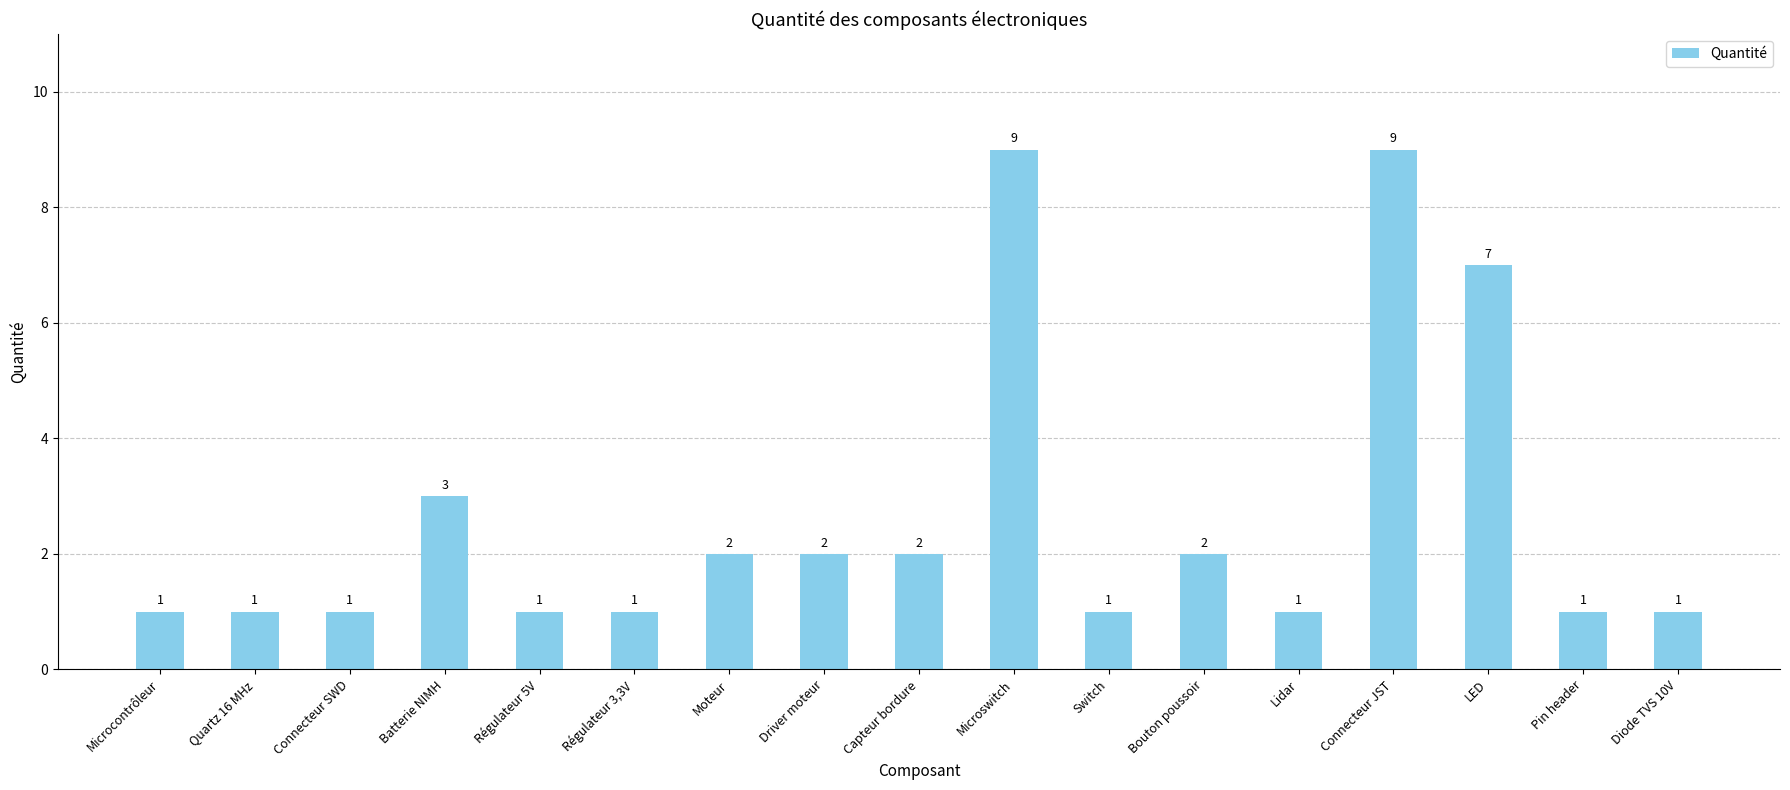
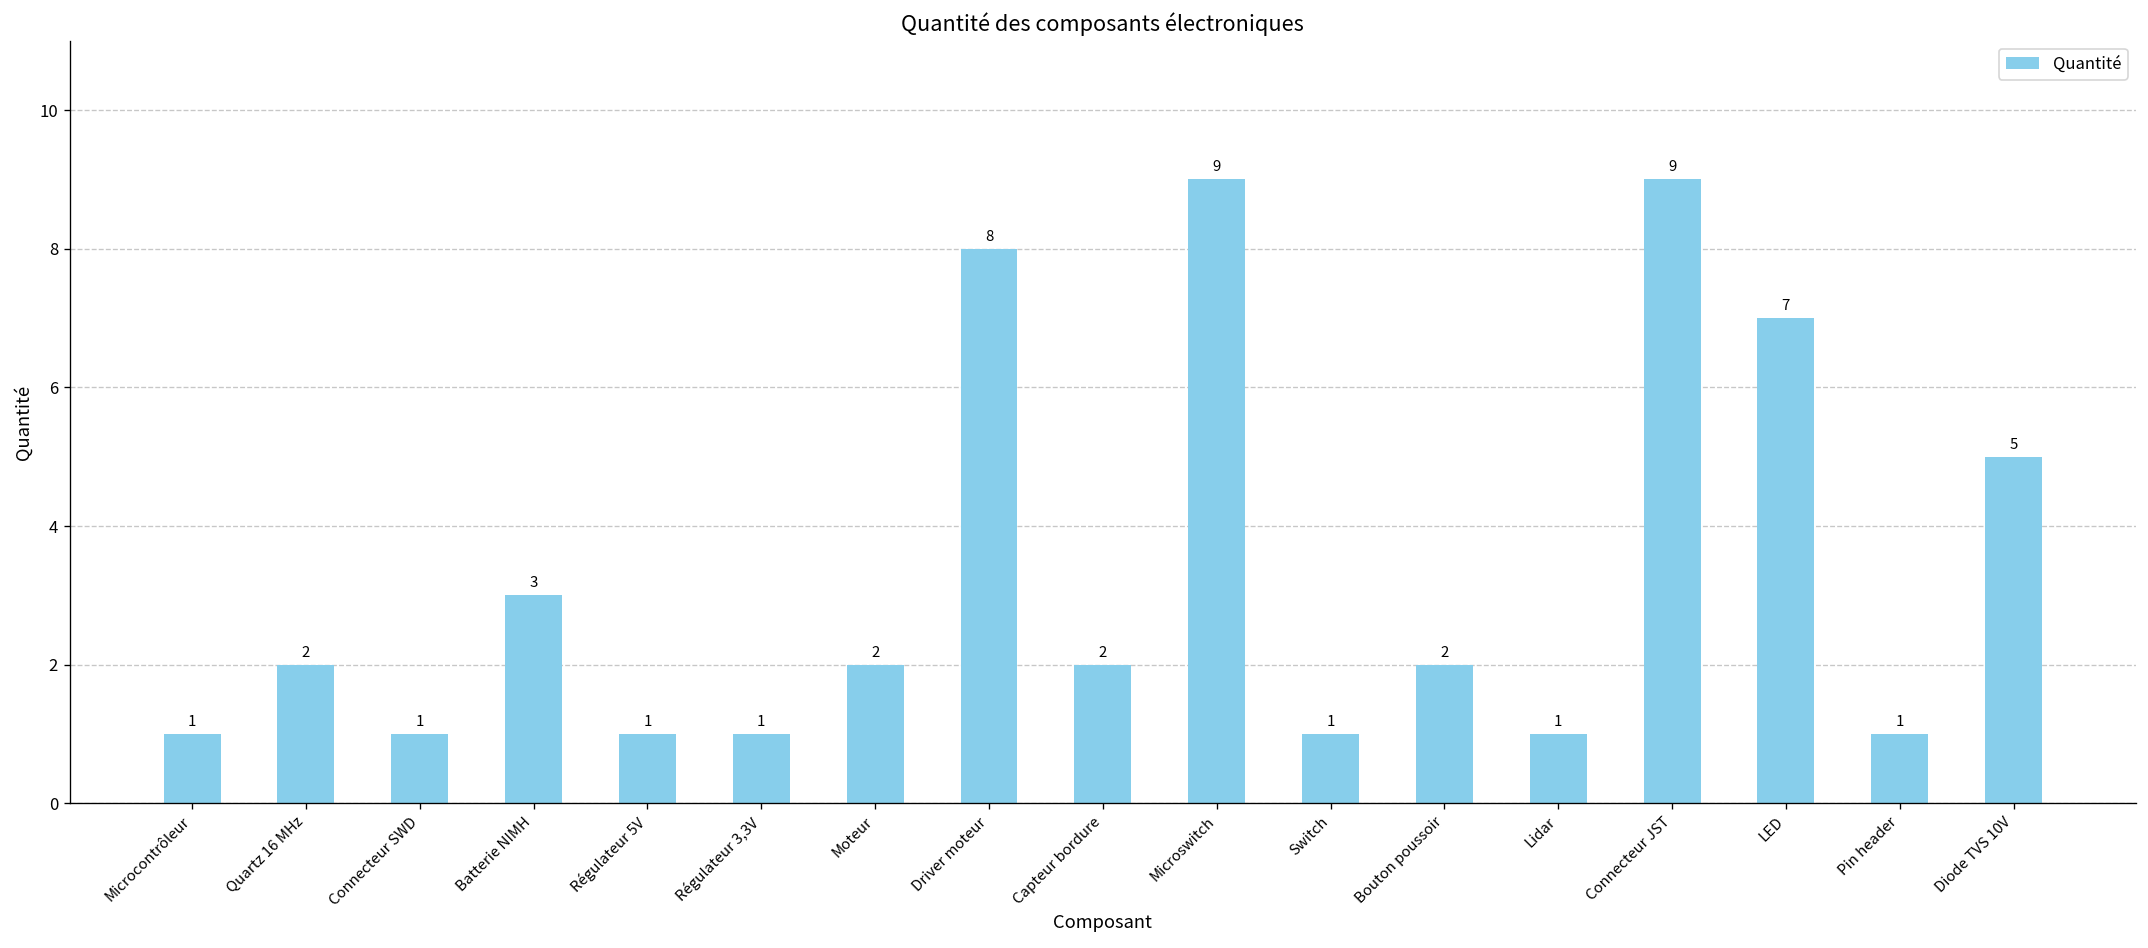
  {
    "Microcontrôleur": 1,
-   "Quartz 16 MHz": 1,
+   "Quartz 16 MHz": 2,
    "Connecteur SWD": 1,
    "Batterie NIMH": 3,
    "Régulateur 5V": 1,
    "Régulateur 3,3V": 1,
    "Moteur": 2,
-   "Driver moteur": 2,
+   "Driver moteur": 8,
    "Capteur bordure": 2,
    "Microswitch": 9,
    "Switch": 1,
    "Bouton poussoir": 2,
    "Lidar": 1,
    "Connecteur JST": 9,
    "LED": 7,
    "Pin header": 1,
-   "Diode TVS 10V": 1
+   "Diode TVS 10V": 5
  }
